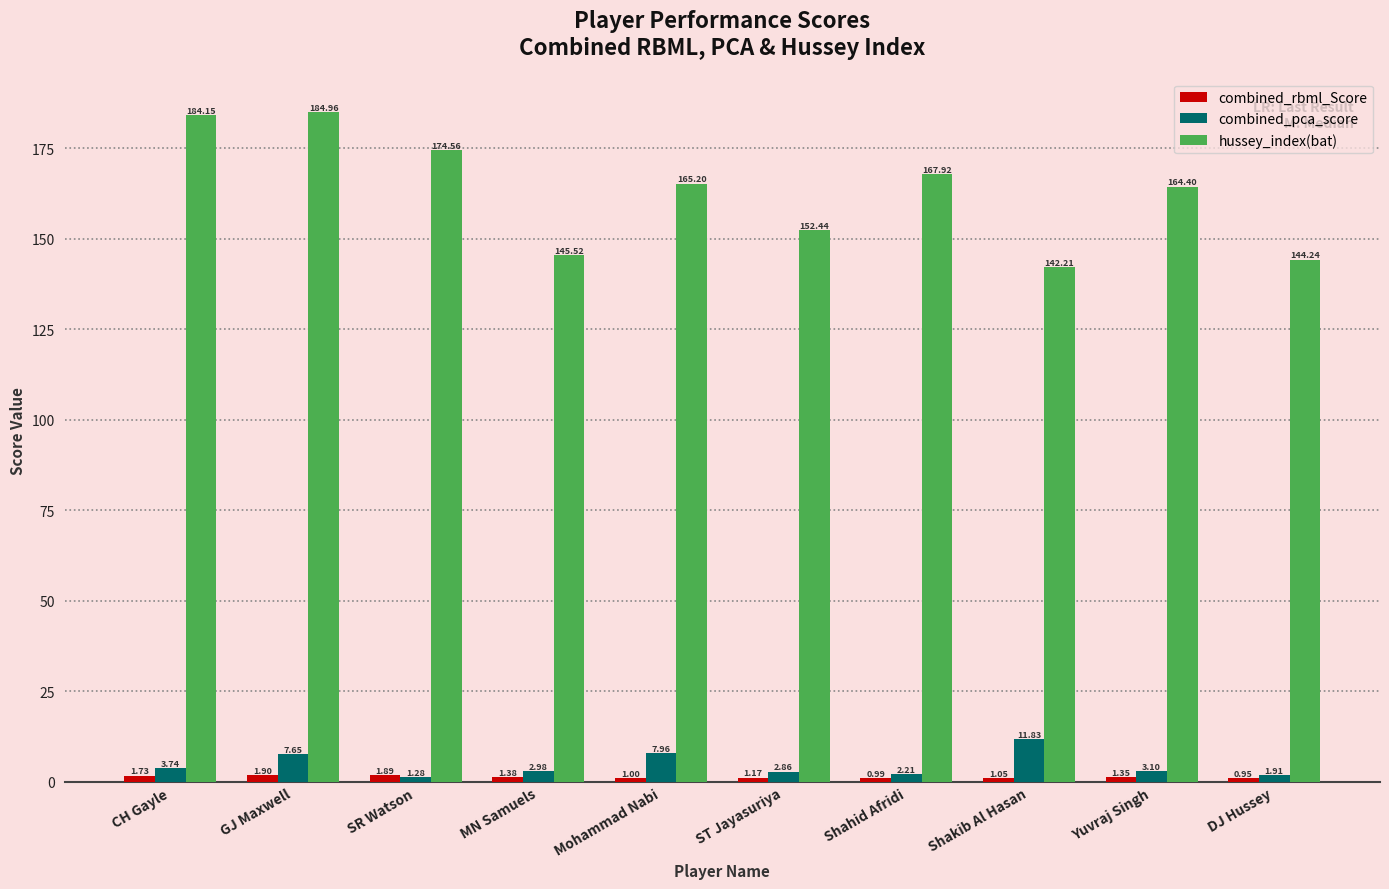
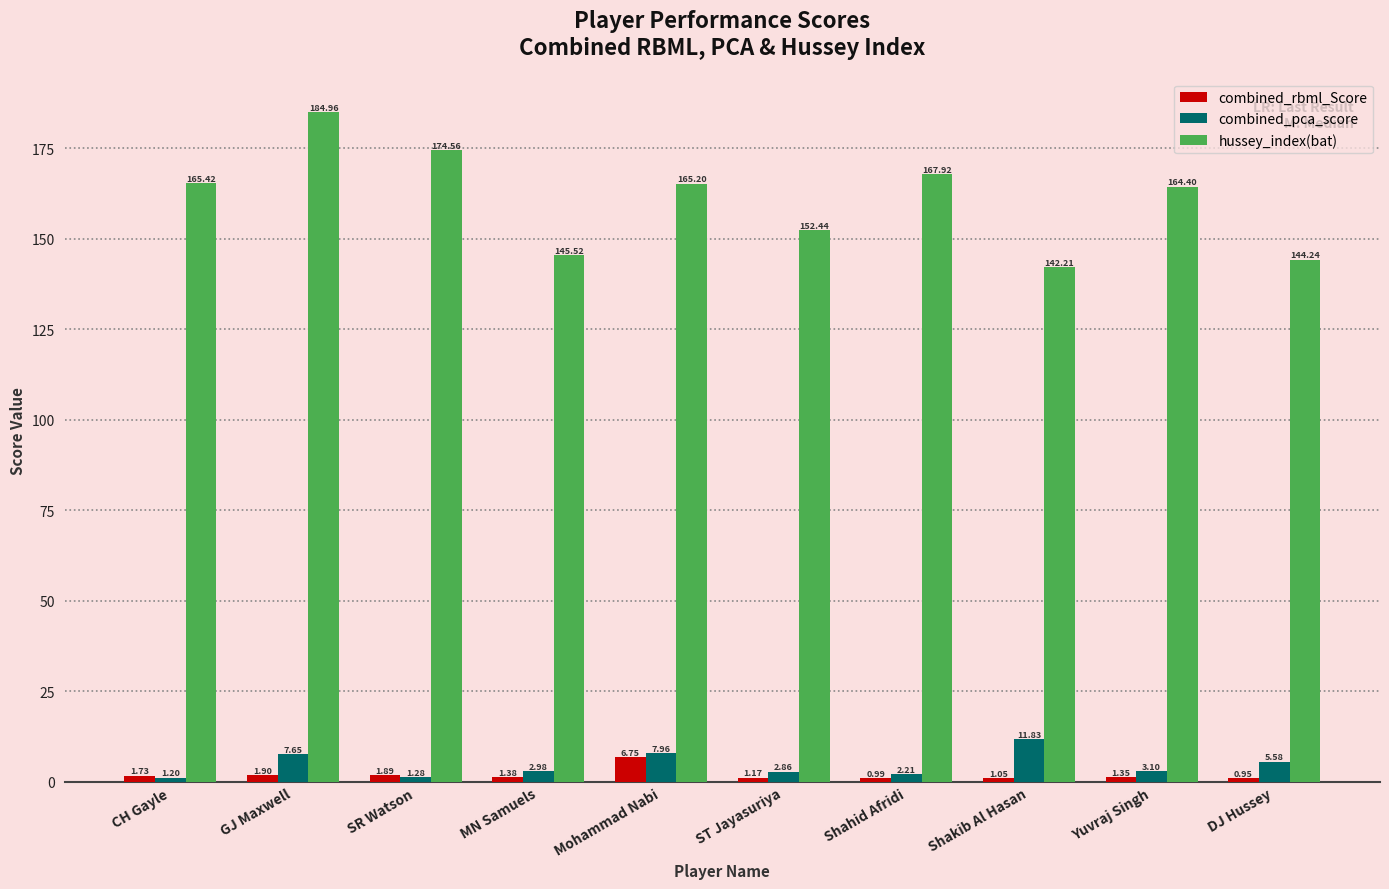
  {
    "combined_rbml_Score": {
      "CH Gayle": 1.73,
      "GJ Maxwell": 1.90,
      "SR Watson": 1.89,
      "MN Samuels": 1.38,
-     "Mohammad Nabi": 1.00,
+     "Mohammad Nabi": 6.75,
      "ST Jayasuriya": 1.17,
      "Shahid Afridi": 0.99,
      "Shakib Al Hasan": 1.05,
      "Yuvraj Singh": 1.35,
      "DJ Hussey": 0.95
    },
    "combined_pca_score": {
-     "CH Gayle": 3.74,
+     "CH Gayle": 1.20,
      "GJ Maxwell": 7.65,
      "SR Watson": 1.28,
      "MN Samuels": 2.98,
      "Mohammad Nabi": 7.96,
      "ST Jayasuriya": 2.86,
      "Shahid Afridi": 2.21,
      "Shakib Al Hasan": 11.83,
      "Yuvraj Singh": 3.10,
-     "DJ Hussey": 1.91
+     "DJ Hussey": 5.58
    },
    "hussey_index(bat)": {
-     "CH Gayle": 184.15,
+     "CH Gayle": 165.42,
      "GJ Maxwell": 184.96,
      "SR Watson": 174.56,
      "MN Samuels": 145.52,
      "Mohammad Nabi": 165.20,
      "ST Jayasuriya": 152.44,
      "Shahid Afridi": 167.92,
      "Shakib Al Hasan": 142.21,
      "Yuvraj Singh": 164.40,
      "DJ Hussey": 144.24
    }
  }
